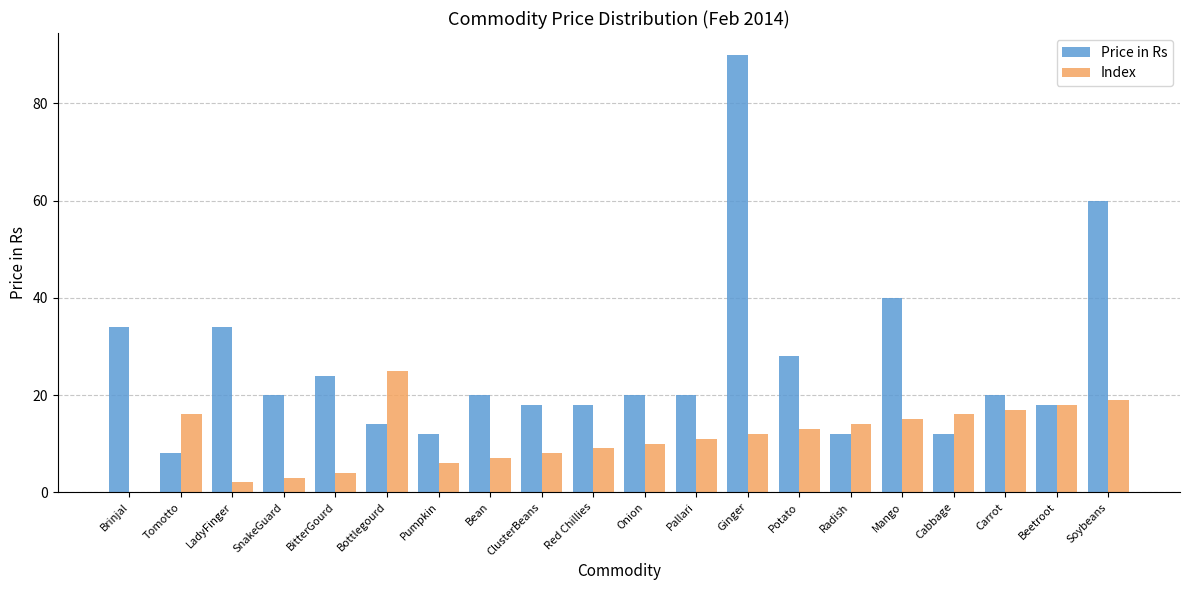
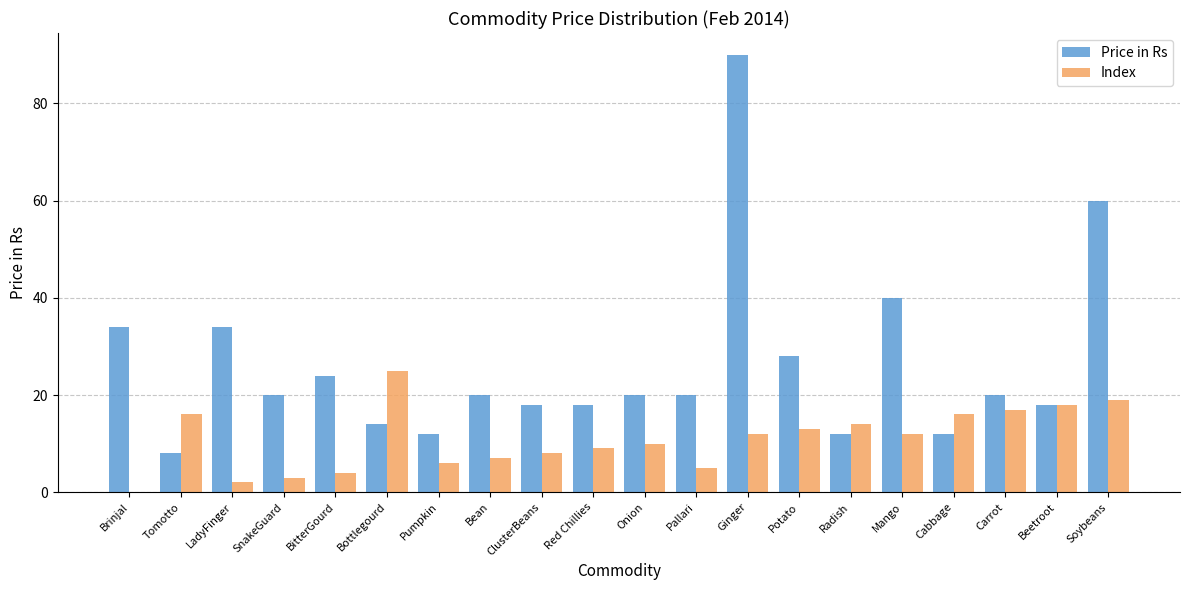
  {
    "Price in Rs": {
      "Brinjal": 34,
      "Tomotto": 8,
      "LadyFinger": 34,
      "SnakeGuard": 20,
      "BitterGourd": 24,
      "Bottlegourd": 14,
      "Pumpkin": 12,
      "Bean": 20,
      "ClusterBeans": 18,
      "Red Chillies": 18,
      "Onion": 20,
      "Pallari": 20,
      "Ginger": 90,
      "Potato": 28,
      "Radish": 12,
      "Mango": 40,
      "Cabbage": 12,
      "Carrot": 20,
      "Beetroot": 18,
      "Soybeans": 60
    },
    "Index": {
      "Brinjal": 0,
      "Tomotto": 16,
      "LadyFinger": 2,
      "SnakeGuard": 3,
      "BitterGourd": 4,
      "Bottlegourd": 25,
      "Pumpkin": 6,
      "Bean": 7,
      "ClusterBeans": 8,
      "Red Chillies": 9,
      "Onion": 10,
-     "Pallari": 11,
+     "Pallari": 5,
      "Ginger": 12,
      "Potato": 13,
      "Radish": 14,
-     "Mango": 15,
+     "Mango": 12,
      "Cabbage": 16,
      "Carrot": 17,
      "Beetroot": 18,
      "Soybeans": 19
    }
  }
